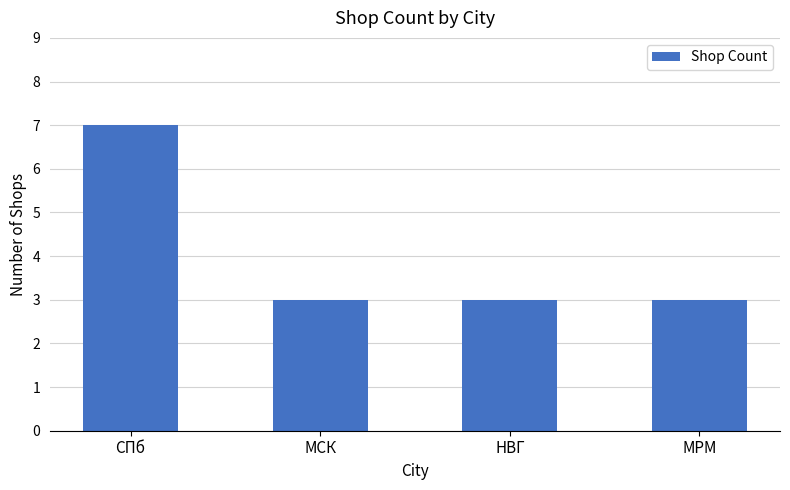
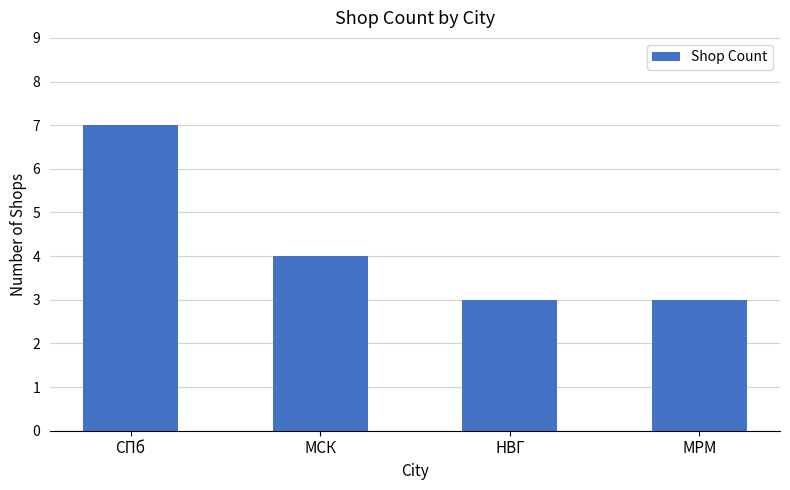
  {
    "СПб": 7,
-   "МСК": 3,
+   "МСК": 4,
    "НВГ": 3,
    "МРМ": 3
  }
